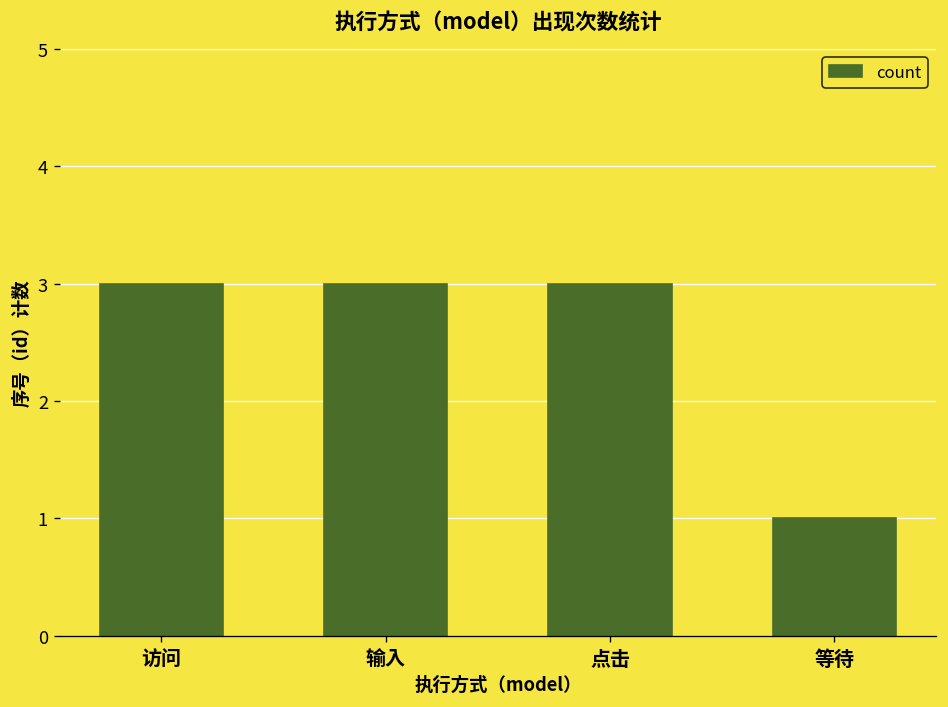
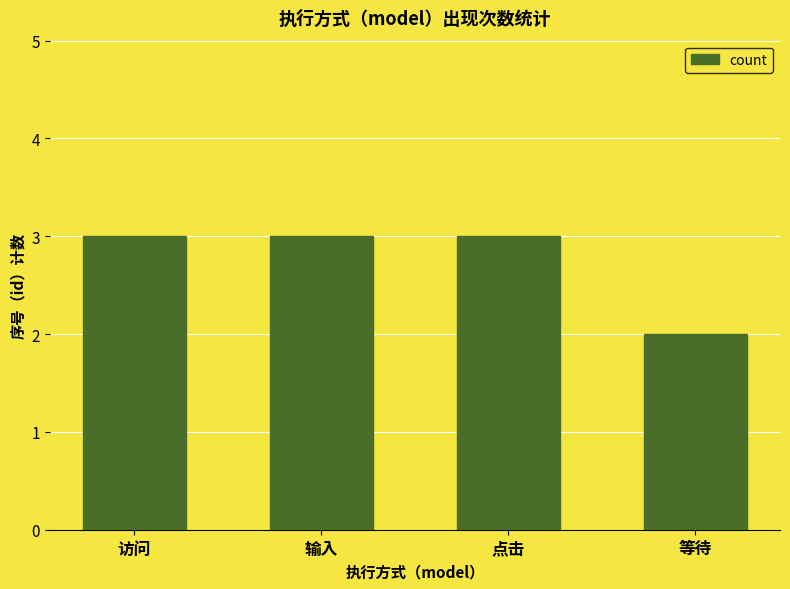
  {
    "访问": 3,
    "输入": 3,
    "点击": 3,
-   "等待": 1
+   "等待": 2
  }
